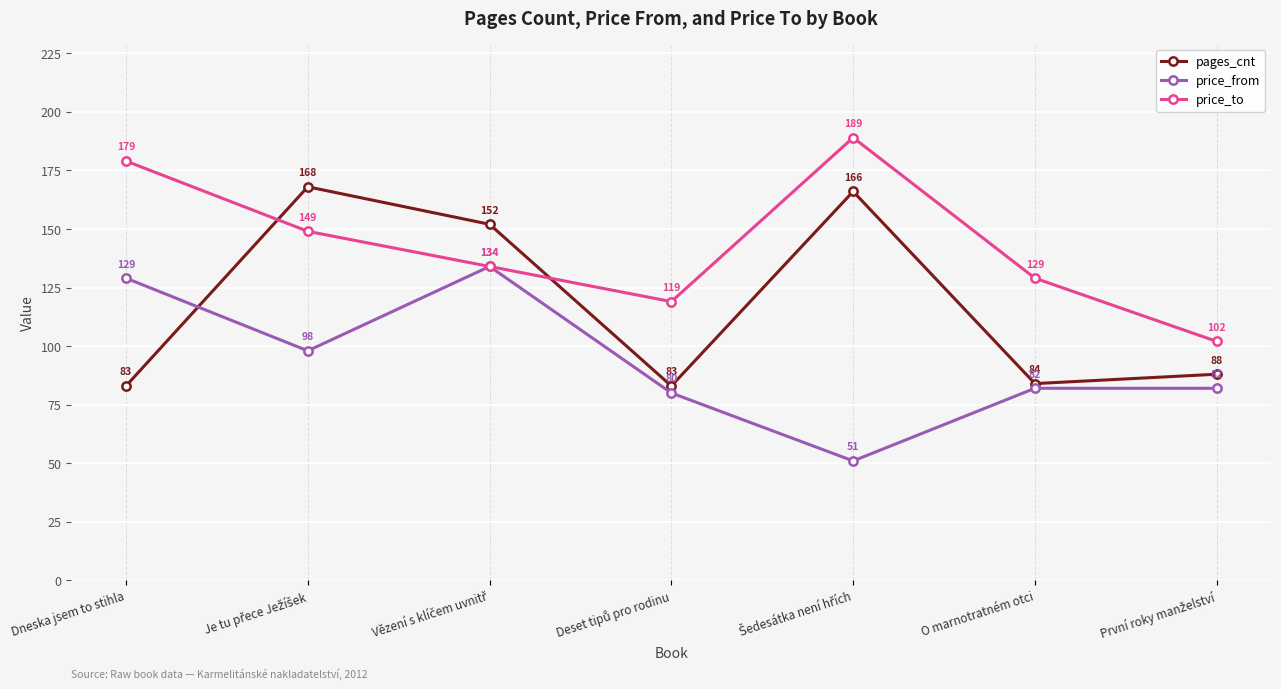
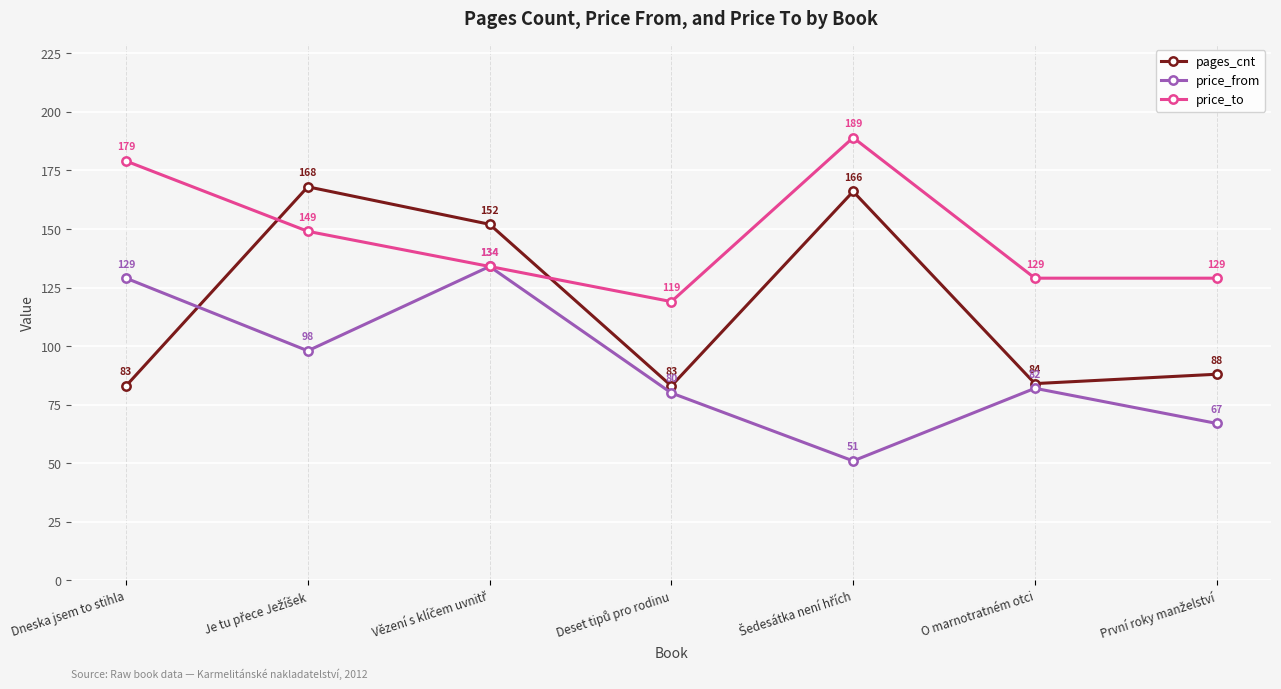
  {
    "pages_cnt": {
      "Dneska jsem to stihla": 83,
      "Je tu přece Ježíšek": 168,
      "Vězení s klíčem uvnitř": 152,
      "Šedesátka není hřích": 166,
      "První roky manželství": 88
    },
    "price_from": {
      "Dneska jsem to stihla": 129,
      "Je tu přece Ježíšek": 98,
      "Šedesátka není hřích": 51,
-     "První roky manželství": 82
+     "První roky manželství": 67
    },
    "price_to": {
      "Dneska jsem to stihla": 179,
      "Je tu přece Ježíšek": 149,
      "Deset tipů pro rodinu": 119,
      "Šedesátka není hřích": 189,
      "O marnotratném otci": 129,
-     "První roky manželství": 102
+     "První roky manželství": 129
    }
  }
